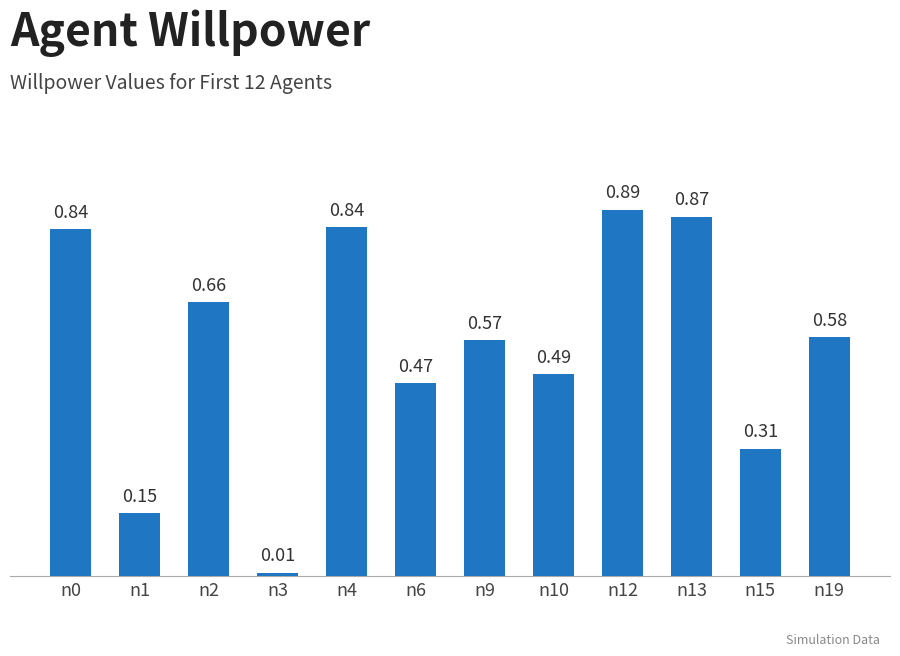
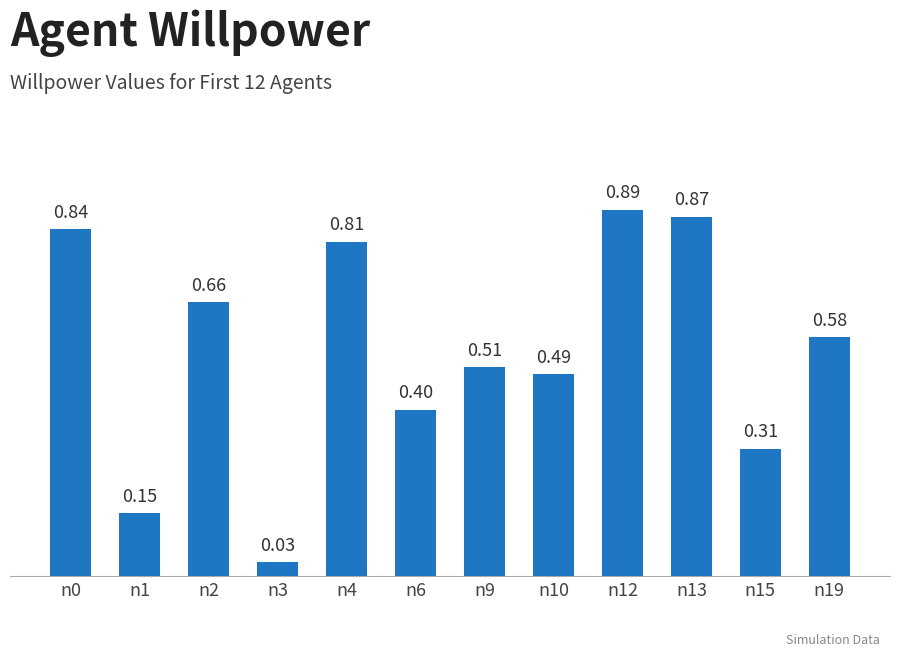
  {
    "n0": 0.84,
    "n1": 0.15,
    "n2": 0.66,
-   "n3": 0.01,
-   "n4": 0.84,
-   "n6": 0.47,
-   "n9": 0.57,
+   "n3": 0.03,
+   "n4": 0.81,
+   "n6": 0.40,
+   "n9": 0.51,
    "n10": 0.49,
    "n12": 0.89,
    "n13": 0.87,
    "n15": 0.31,
    "n19": 0.58
  }
